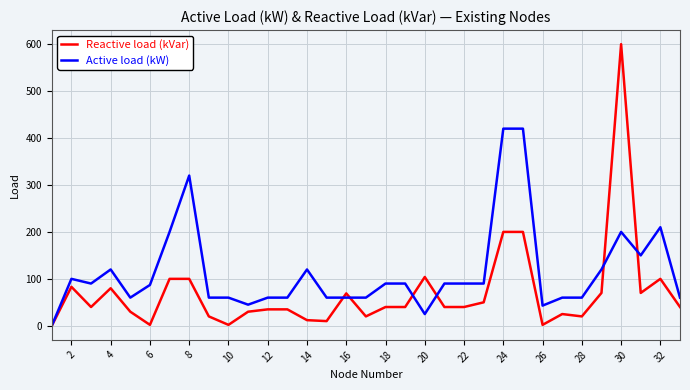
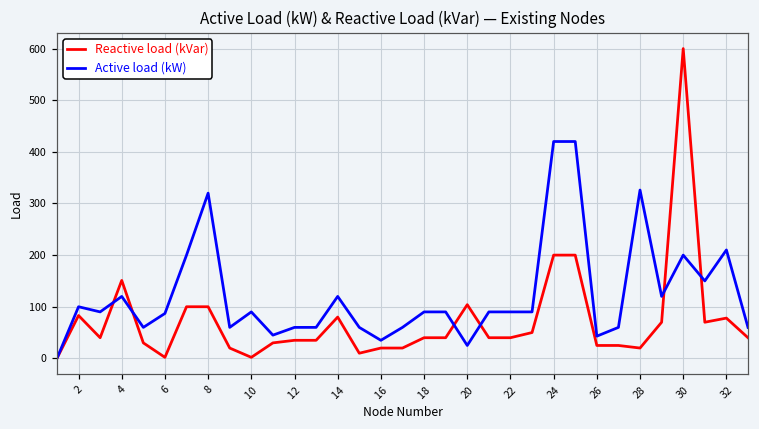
  {
    "Reactive load (kVar)": {
      "2": 80,
-     "4": 80,
+     "4": 150,
      "6": 0,
      "8": 100,
      "10": 0,
      "12": 40,
-     "14": 10,
-     "16": 70,
+     "14": 80,
+     "16": 20,
      "18": 40,
      "20": 100,
      "22": 40,
      "24": 200,
-     "26": 0,
+     "26": 30,
      "28": 20,
      "30": 600,
-     "32": 100
+     "32": 80
    },
    "Active load (kW)": {
      "2": 100,
      "4": 120,
      "6": 90,
      "8": 320,
-     "10": 60,
+     "10": 90,
      "12": 60,
      "14": 120,
-     "16": 60,
+     "16": 40,
      "18": 90,
      "20": 30,
      "22": 90,
      "24": 420,
      "26": 40,
-     "28": 60,
+     "28": 330,
      "30": 200,
      "32": 210
    }
  }
